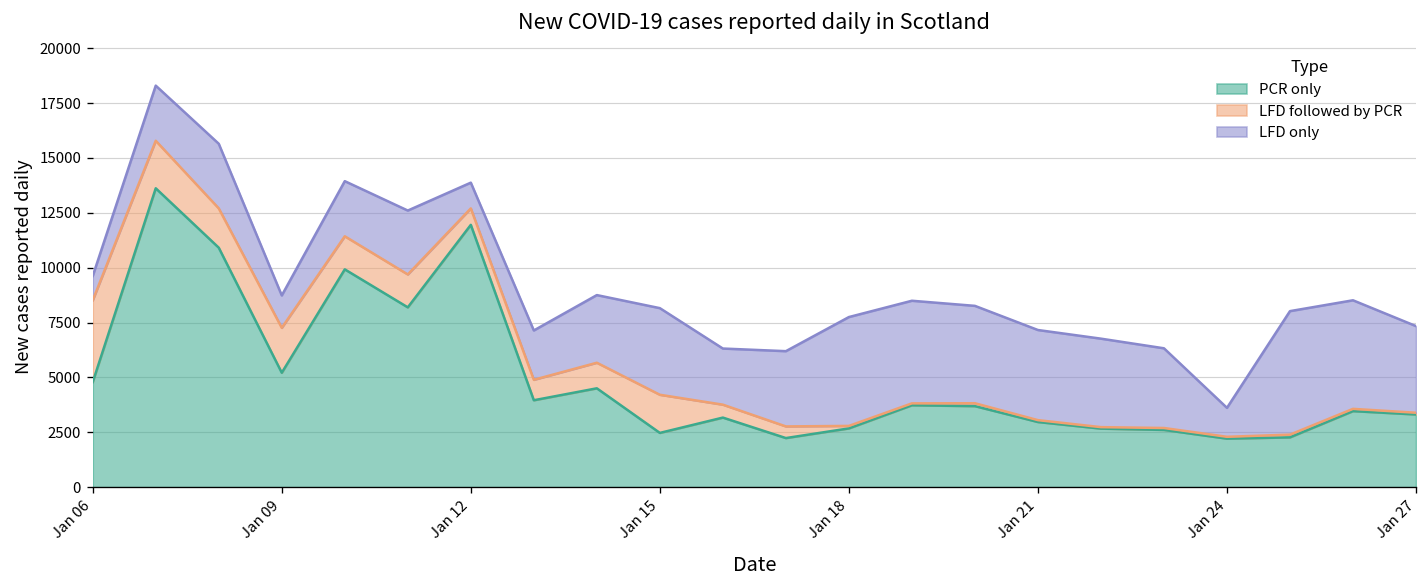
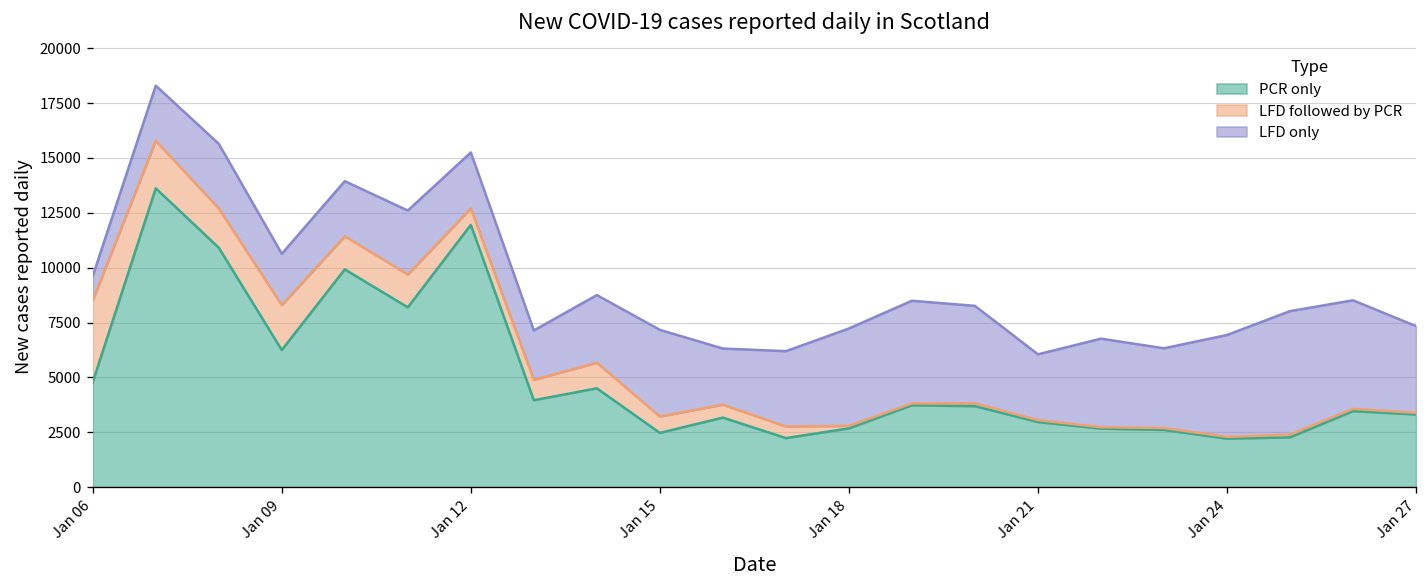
  {
    "PCR only": {
      "Jan 06": 4800,
-     "Jan 09": 5200,
+     "Jan 09": 6300,
      "Jan 12": 12000,
      "Jan 15": 2500
    },
    "LFD followed by PCR": {
      "Jan 06": 3700,
      "Jan 09": 2000,
      "Jan 12": 700,
-     "Jan 15": 1700
+     "Jan 15": 800
    },
    "LFD only": {
      "Jan 06": 1100,
-     "Jan 09": 1500,
-     "Jan 12": 1200,
+     "Jan 09": 2300,
+     "Jan 12": 2600,
      "Jan 15": 3900,
-     "Jan 18": 5000,
-     "Jan 21": 4100,
-     "Jan 24": 1300,
+     "Jan 18": 4400,
+     "Jan 21": 3000,
+     "Jan 24": 4600,
      "Jan 27": 3900
    }
  }
